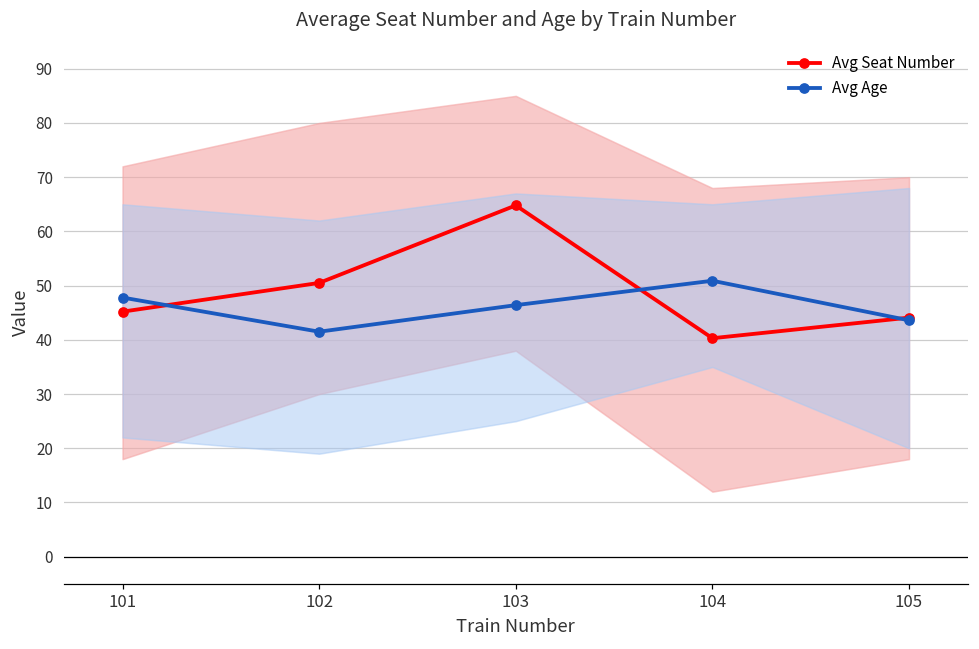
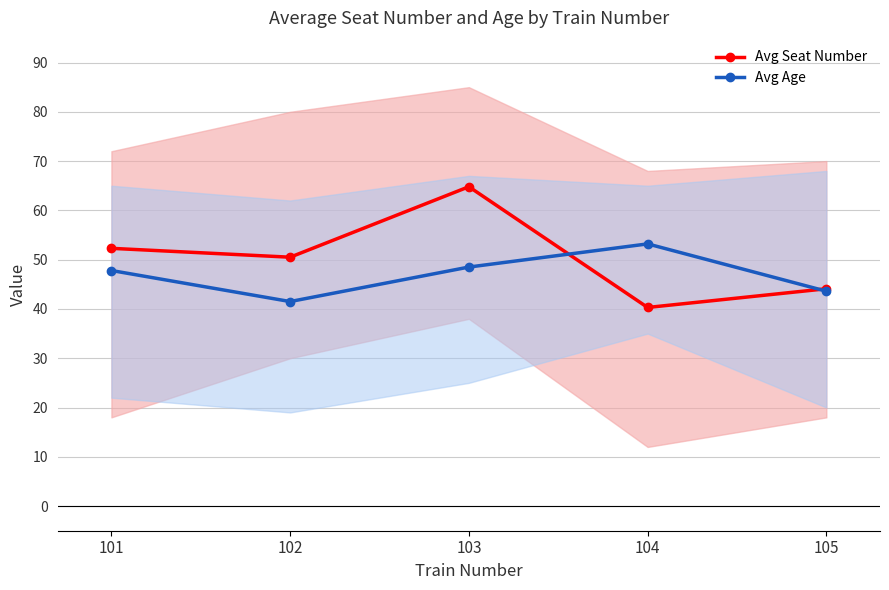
  {
    "Avg Seat Number": {
-     "101": 45,
+     "101": 52,
      "102": 51,
      "103": 65,
      "104": 40
    },
    "Avg Age": {
      "101": 48,
      "102": 42,
-     "103": 46,
-     "104": 51
+     "103": 49,
+     "104": 53
    }
  }
